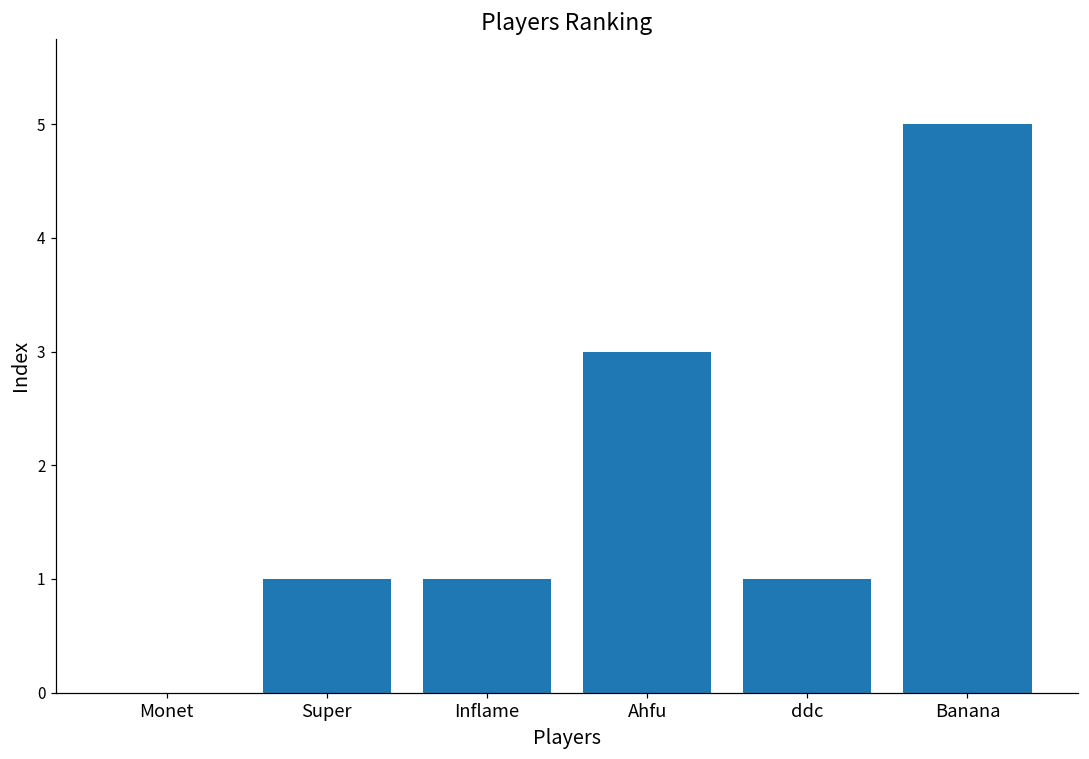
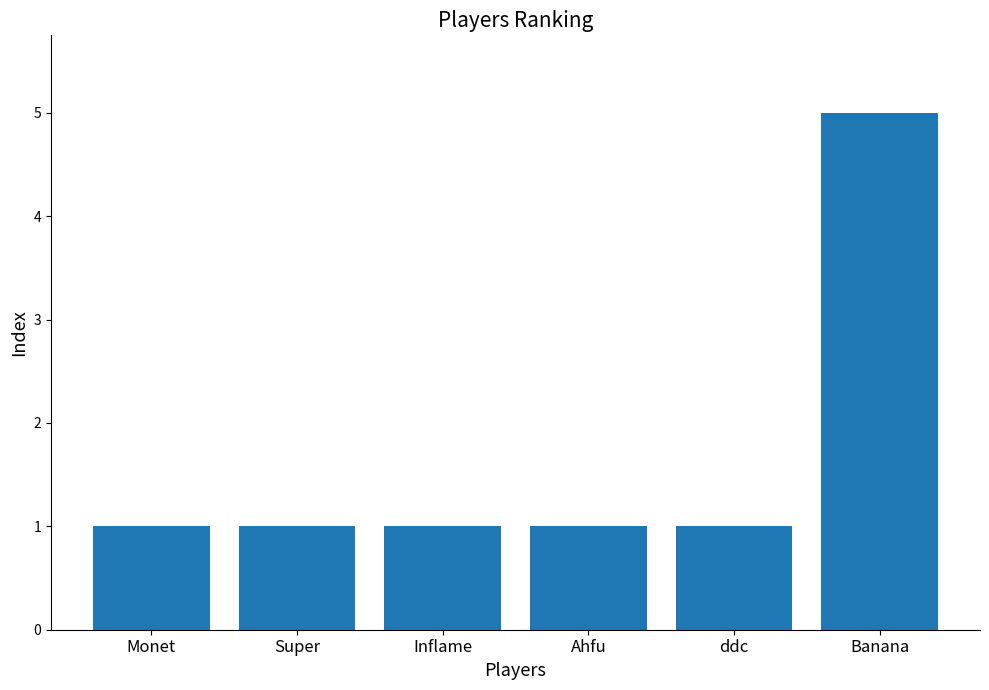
  {
-   "Monet": 0,
+   "Monet": 1,
    "Super": 1,
    "Inflame": 1,
-   "Ahfu": 3,
+   "Ahfu": 1,
    "ddc": 1,
    "Banana": 5
  }
